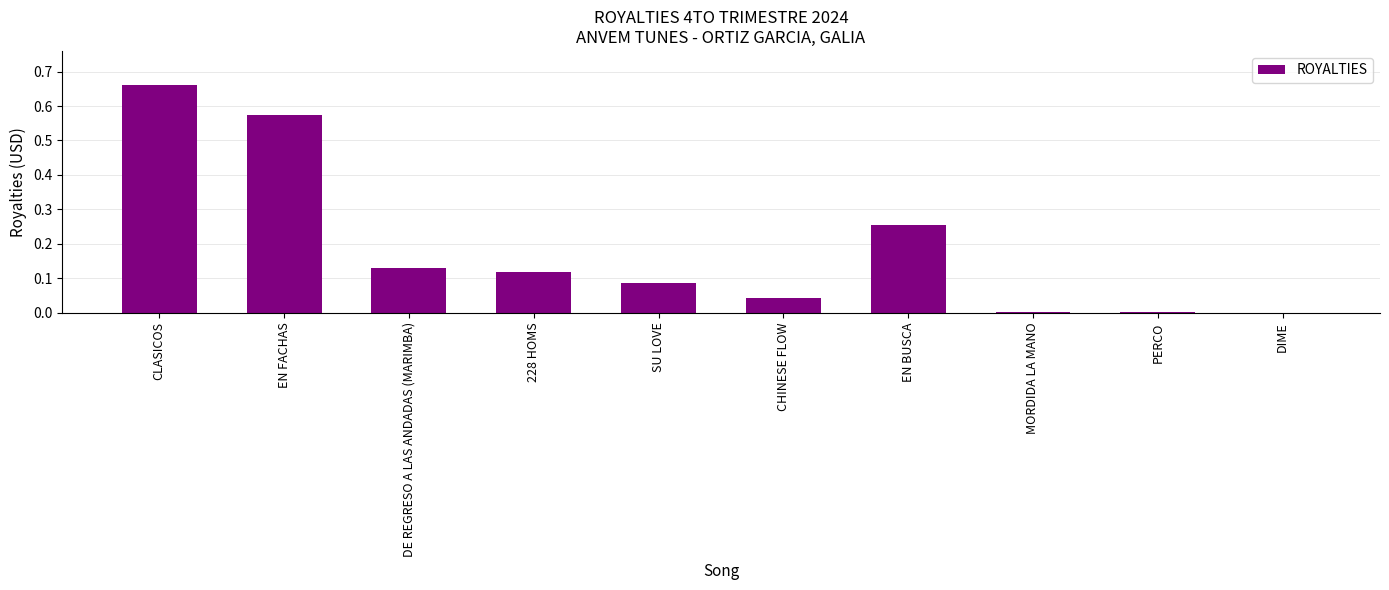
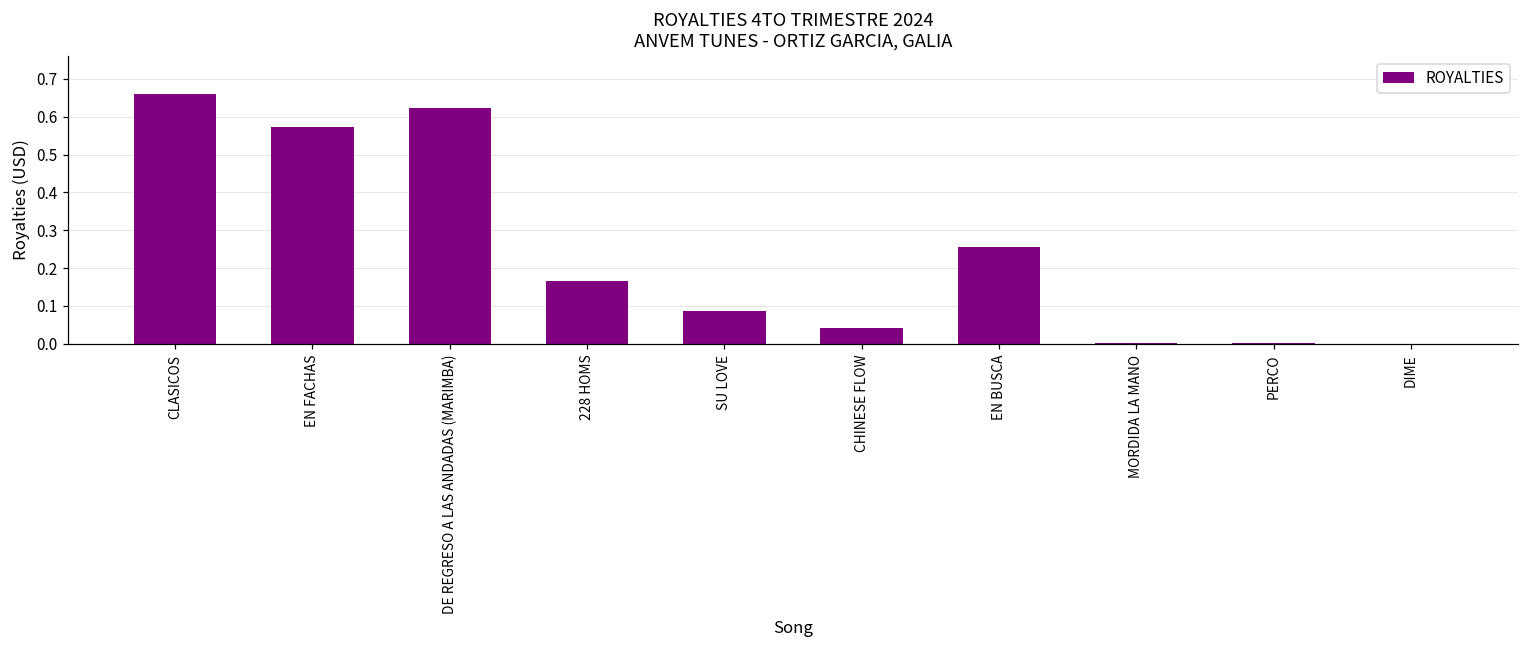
  {
    "CLASICOS": 0.66,
    "EN FACHAS": 0.57,
-   "DE REGRESO A LAS ANDADAS (MARIMBA)": 0.13,
-   "228 HOMS": 0.12,
+   "DE REGRESO A LAS ANDADAS (MARIMBA)": 0.62,
+   "228 HOMS": 0.17,
    "SU LOVE": 0.09,
    "CHINESE FLOW": 0.04,
    "EN BUSCA": 0.26
  }
